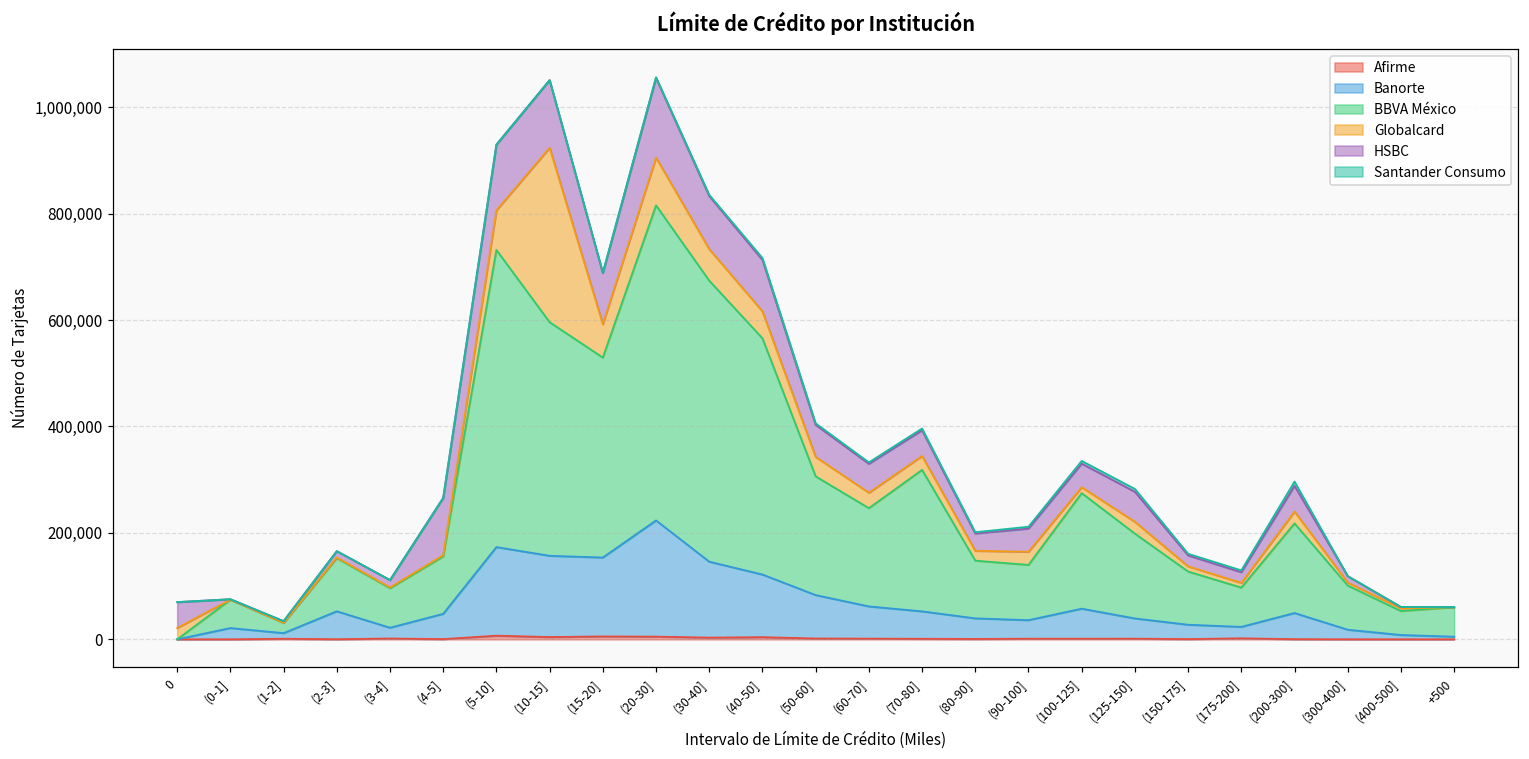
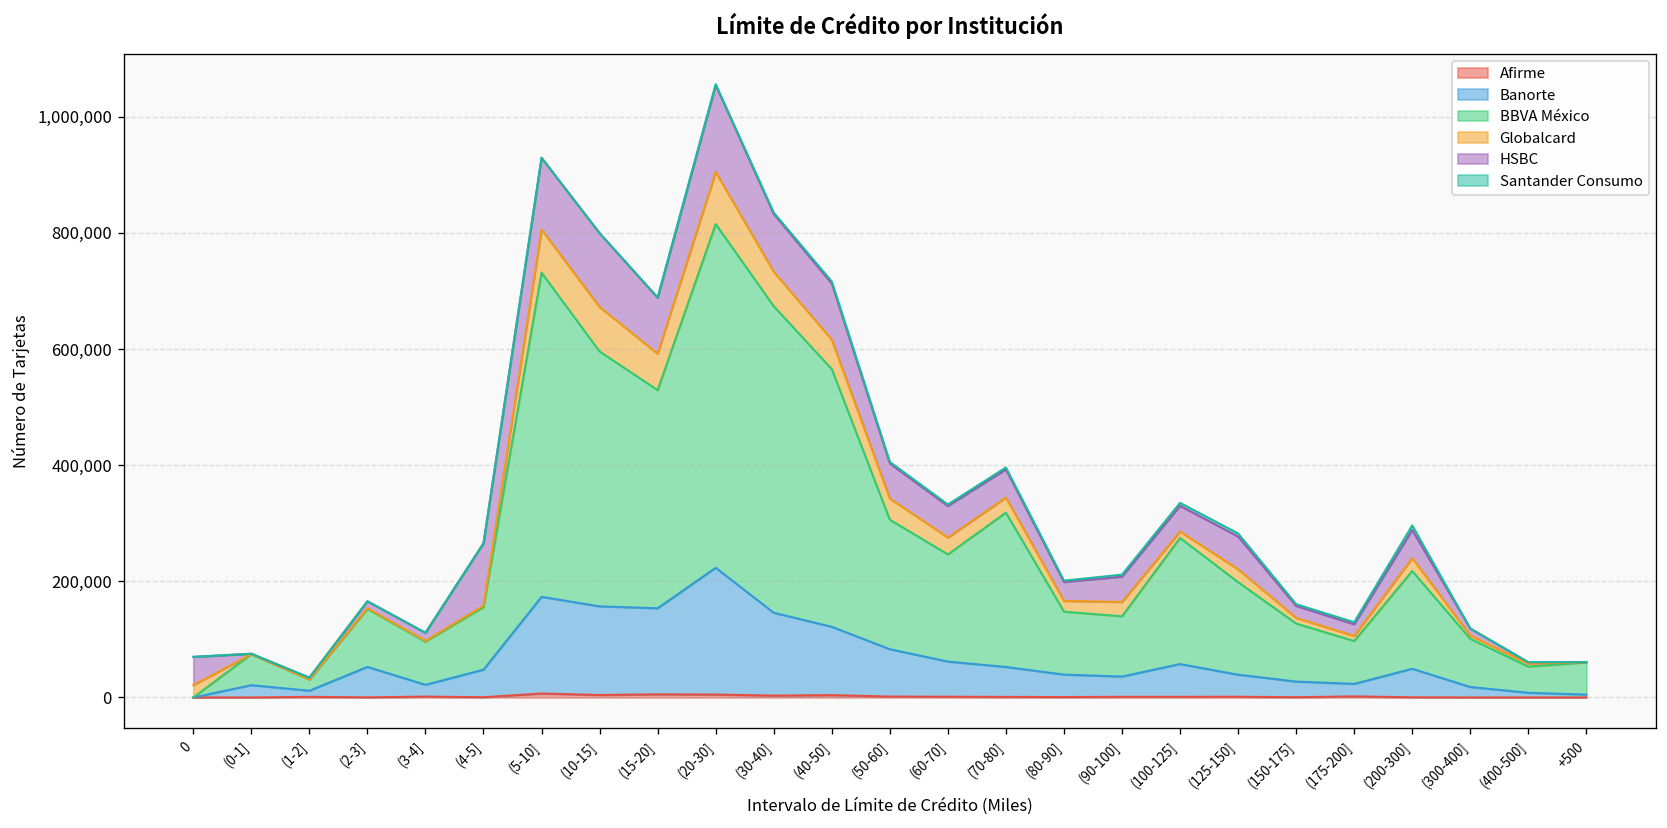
  {
    "Afirme": {
      "(0-1]": "0",
      "(1-2]": "0",
      "(2-3]": "0",
      "(3-4]": "0",
      "(4-5]": "0",
      "(5-10]": "10,000",
      "(10-15]": "0",
      "(15-20]": "10,000",
      "(20-30]": "10,000",
      "(30-40]": "0",
      "(40-50]": "0",
      "(50-60]": "0",
      "(60-70]": "0",
      "(70-80]": "0",
      "(80-90]": "0",
      "(90-100]": "0",
      "(100-125]": "0",
      "(125-150]": "0",
      "(150-175]": "0",
      "(175-200]": "0",
      "(200-300]": "0",
      "(300-400]": "0",
      "(400-500]": "0"
    },
    "Globalcard": {
      "0": "20,000",
      "(5-10]": "70,000",
-     "(10-15]": "330,000",
+     "(10-15]": "80,000",
      "(15-20]": "60,000",
      "(20-30]": "90,000",
      "(30-40]": "60,000",
      "(40-50]": "50,000",
      "(50-60]": "40,000",
      "(60-70]": "30,000",
      "(70-80]": "30,000",
      "(80-90]": "20,000",
      "(90-100]": "20,000",
      "(100-125]": "10,000",
      "(125-150]": "20,000",
      "(150-175]": "10,000",
      "(175-200]": "10,000",
      "(200-300]": "20,000",
      "(300-400]": "10,000"
    },
    "HSBC": {
      "(125-150]": "60,000",
      "(200-300]": "50,000"
    }
  }
